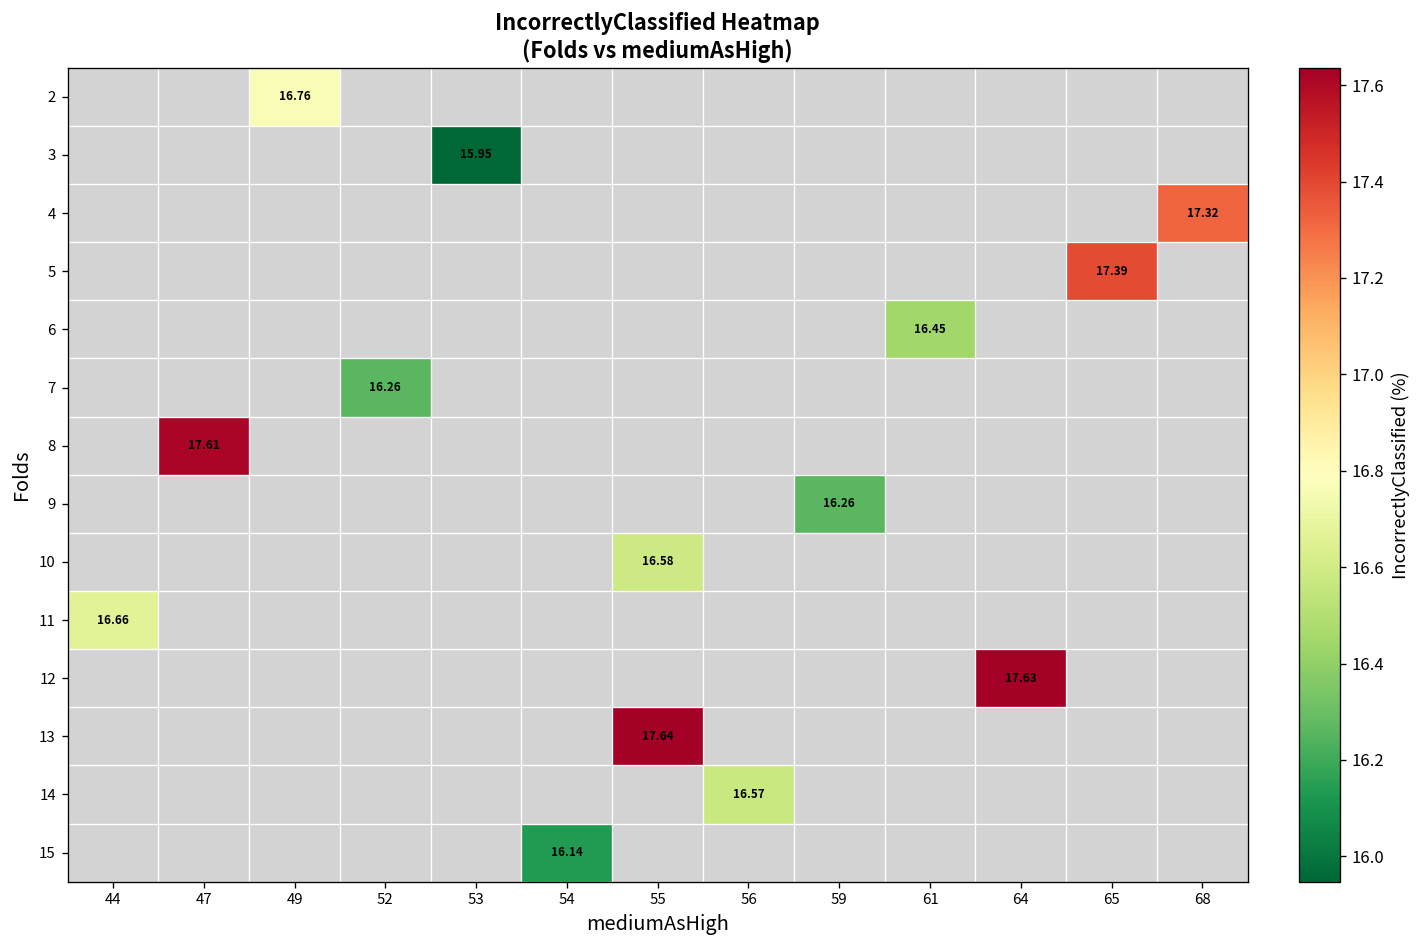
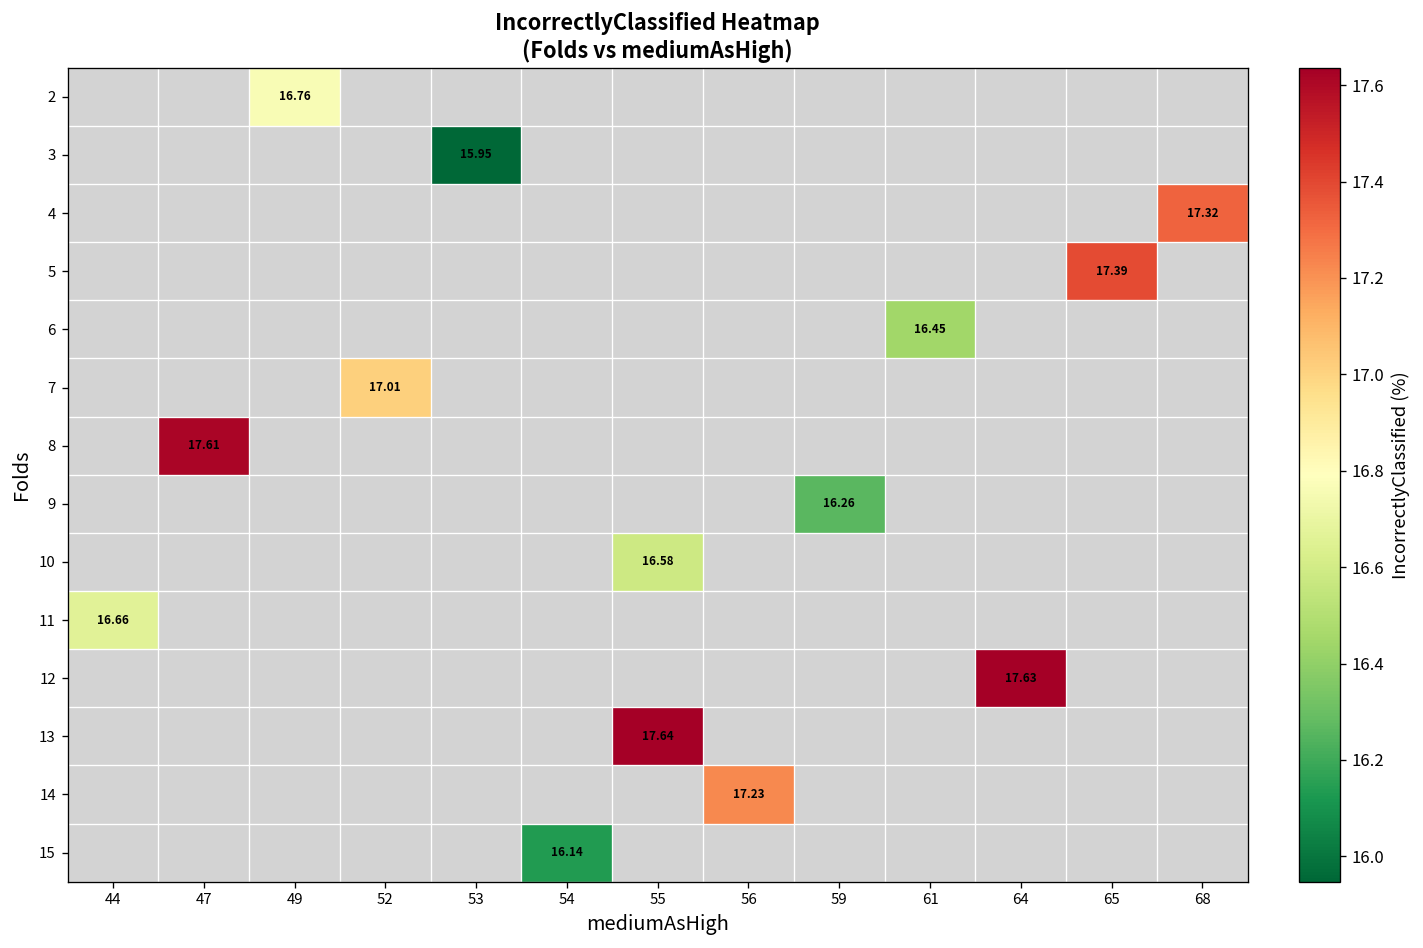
  {
    "2": {
      "49": 16.76
    },
    "3": {
      "53": 15.95
    },
    "4": {
      "68": 17.32
    },
    "5": {
      "65": 17.39
    },
    "6": {
      "61": 16.45
    },
    "7": {
-     "52": 16.26
+     "52": 17.01
    },
    "8": {
      "47": 17.61
    },
    "9": {
      "59": 16.26
    },
    "10": {
      "55": 16.58
    },
    "11": {
      "44": 16.66
    },
    "12": {
      "64": 17.63
    },
    "13": {
      "55": 17.64
    },
    "14": {
-     "56": 16.57
+     "56": 17.23
    },
    "15": {
      "54": 16.14
    }
  }
